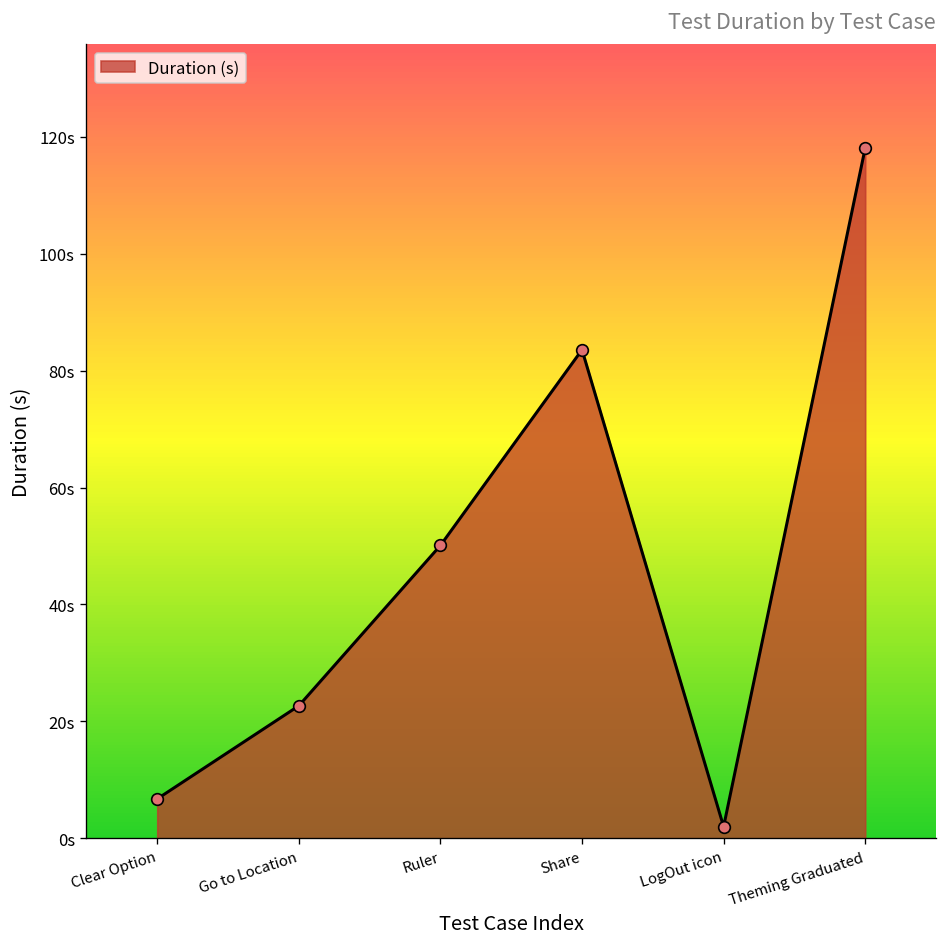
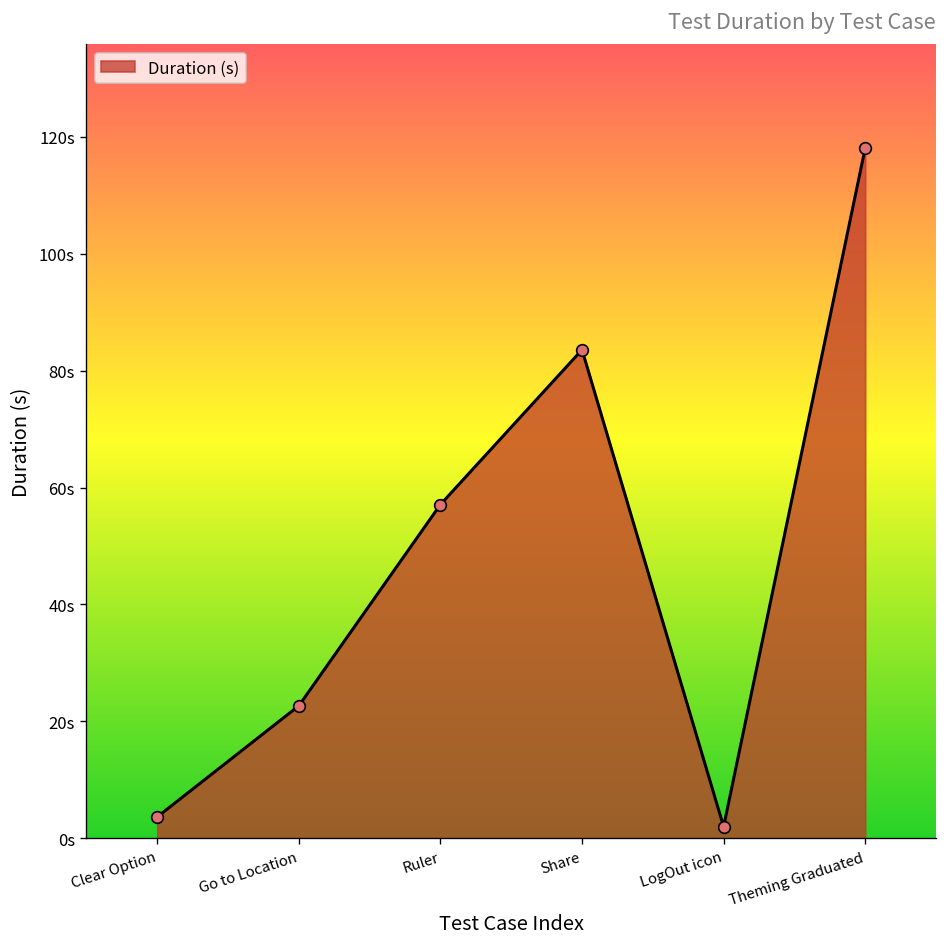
  {
-   "Clear Option": "7s",
+   "Clear Option": "4s",
    "Go to Location": "23s",
-   "Ruler": "50s",
+   "Ruler": "57s",
    "Share": "84s",
    "LogOut icon": "2s",
    "Theming Graduated": "118s"
  }
